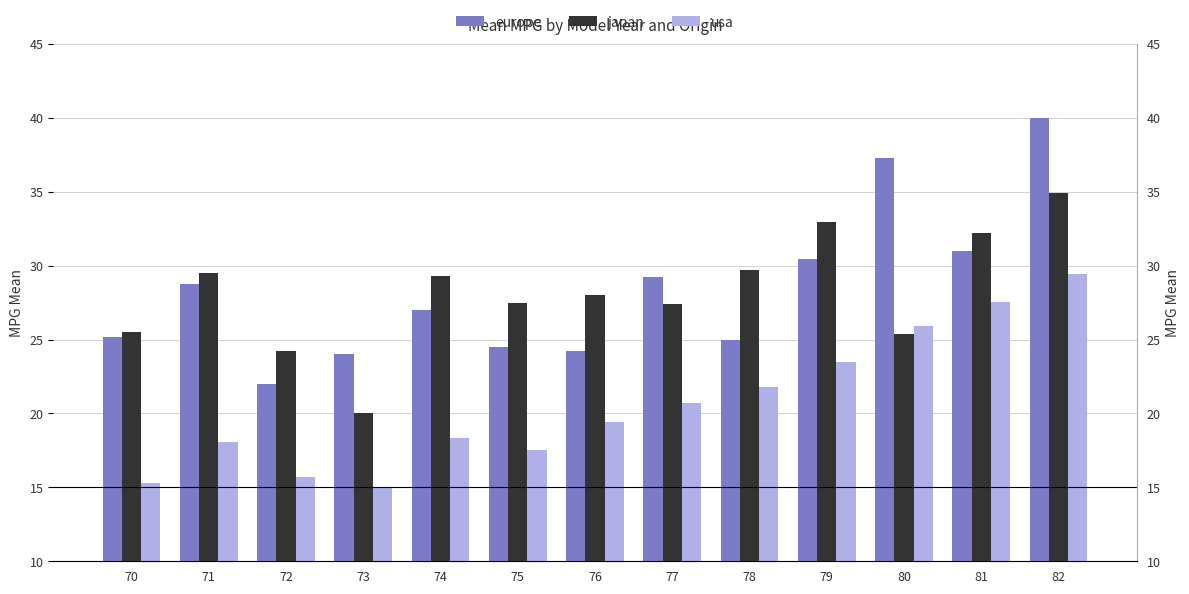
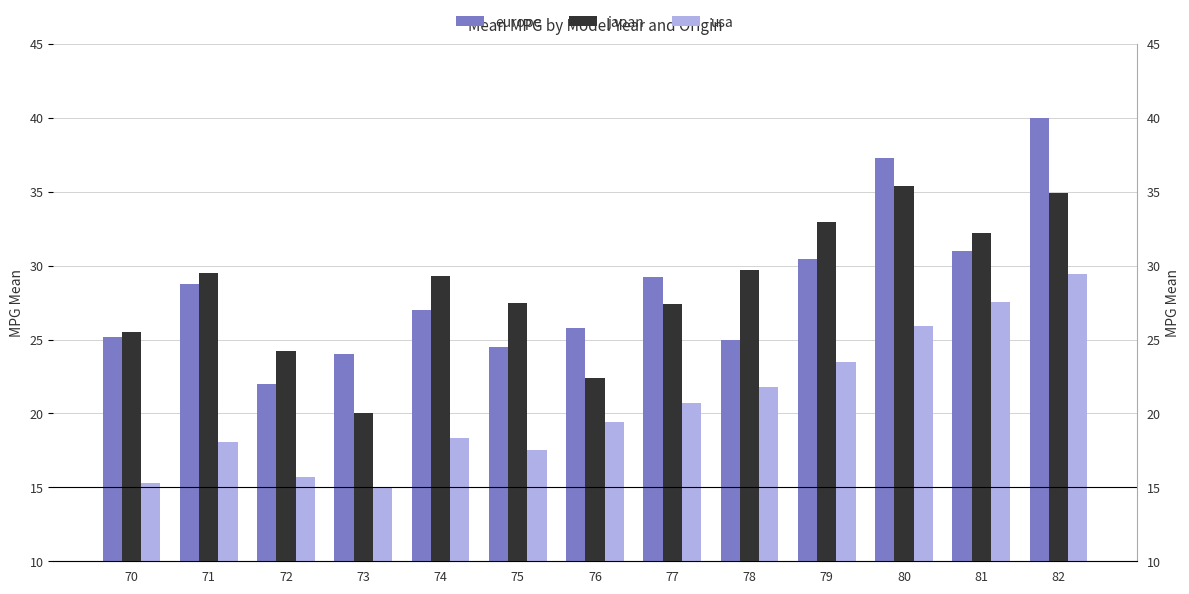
  {
    "europe": {
      "70": 25.2,
      "71": 28.8,
      "72": 22.0,
      "73": 24.0,
      "74": 27.0,
      "75": 24.5,
-     "76": 24.3,
+     "76": 25.8,
      "77": 29.3,
      "78": 25.0,
      "79": 30.5,
      "80": 37.3,
      "81": 31.0,
      "82": 40.0
    },
    "japan": {
      "70": 25.5,
      "71": 29.5,
      "72": 24.2,
      "73": 20.0,
      "74": 29.3,
      "75": 27.5,
-     "76": 28.0,
+     "76": 22.4,
      "77": 27.4,
      "78": 29.7,
      "79": 33.0,
-     "80": 25.4,
+     "80": 35.4,
      "81": 32.2,
      "82": 34.9
    },
    "usa": {
      "70": 15.3,
      "71": 18.1,
      "72": 15.7,
      "73": 15.0,
      "74": 18.3,
      "75": 17.6,
      "76": 19.4,
      "77": 20.7,
      "78": 21.8,
      "79": 23.5,
      "80": 25.9,
      "81": 27.5,
      "82": 29.5
    }
  }
